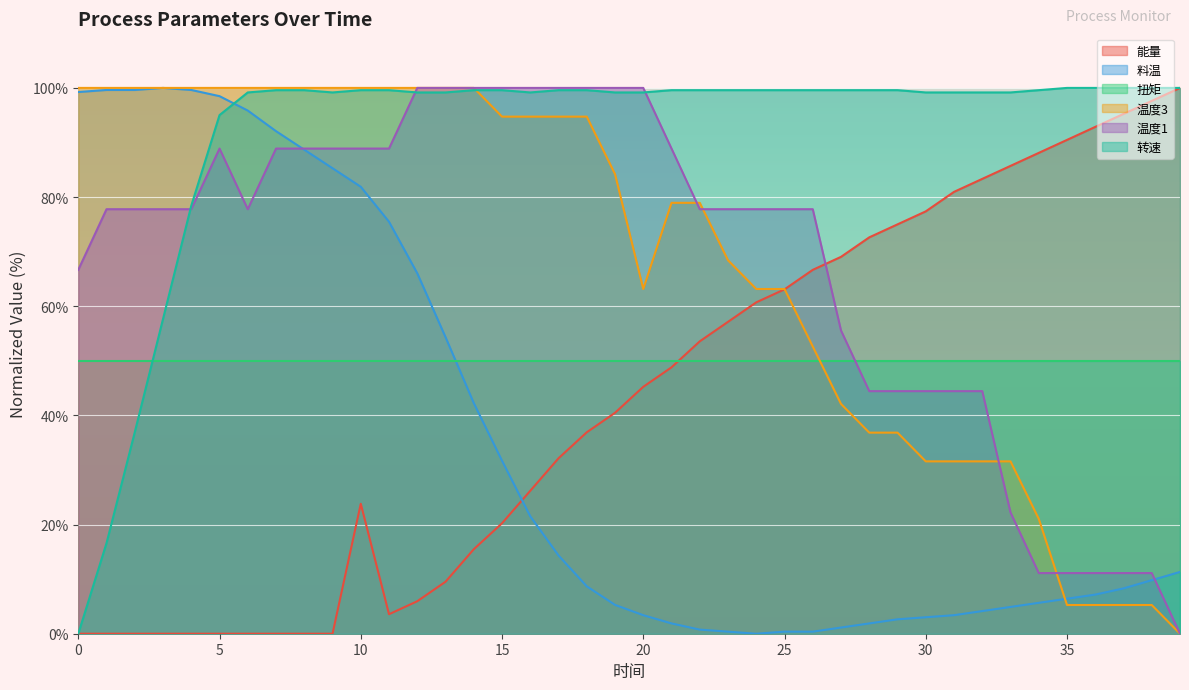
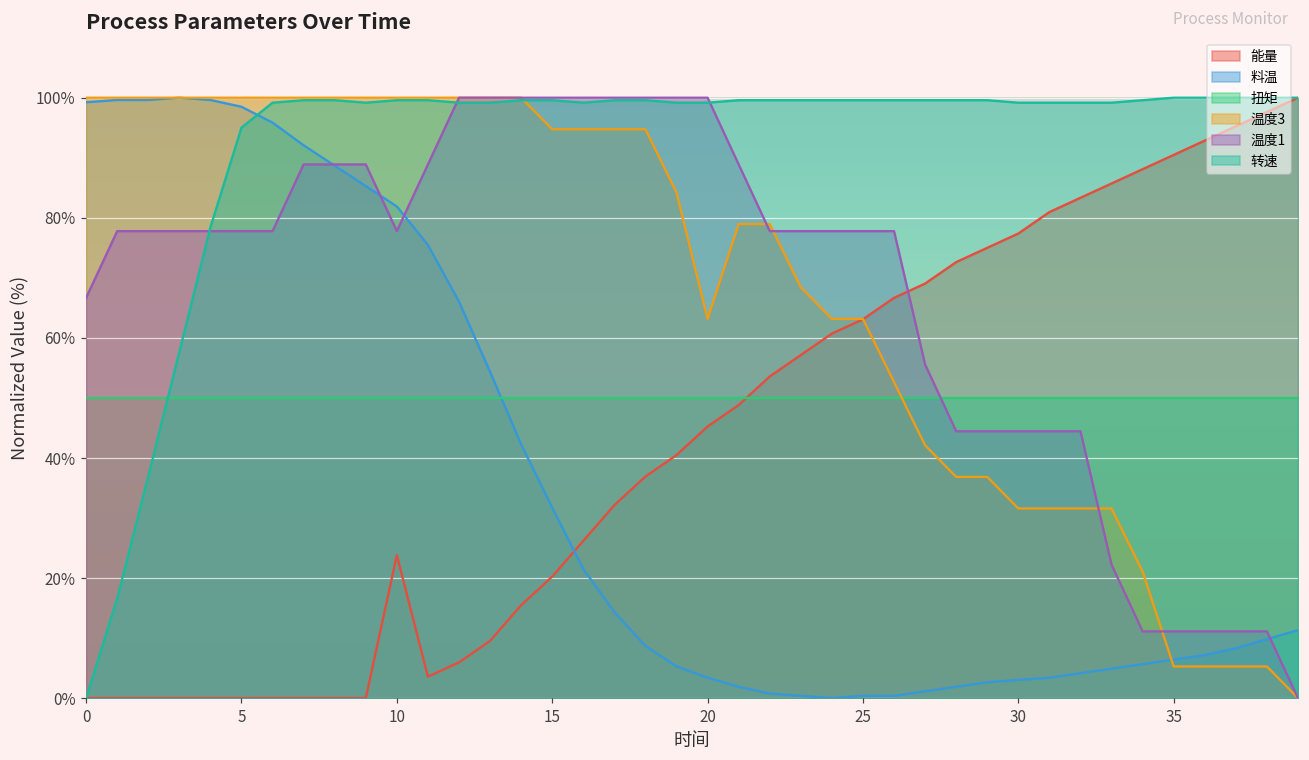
  {
    "能量": {
      "5": "0%",
      "10": "24%",
      "15": "20%",
      "20": "45%",
      "30": "77%",
      "35": "90%"
    },
    "温度3": {
      "0": "100%",
      "5": "100%",
      "15": "95%",
      "20": "63%",
      "30": "32%",
      "35": "5%"
    },
    "温度1": {
      "0": "67%",
-     "5": "89%",
-     "10": "89%",
+     "5": "78%",
+     "10": "78%",
      "20": "100%",
      "25": "78%",
      "30": "44%",
      "35": "11%"
    }
  }
